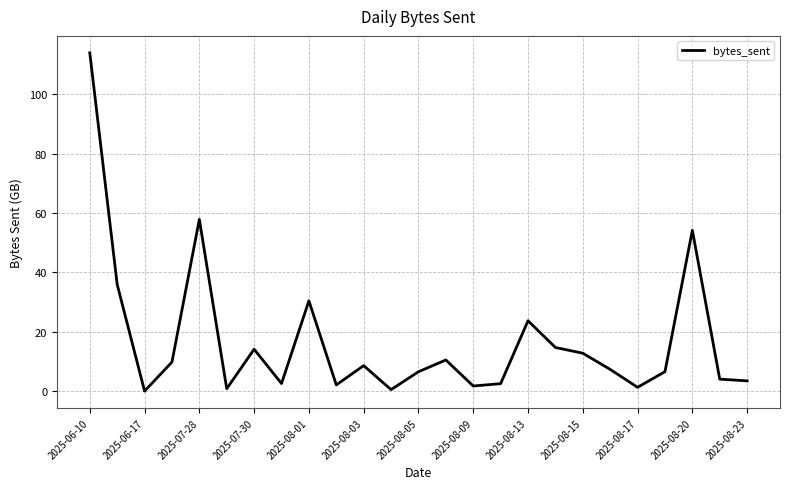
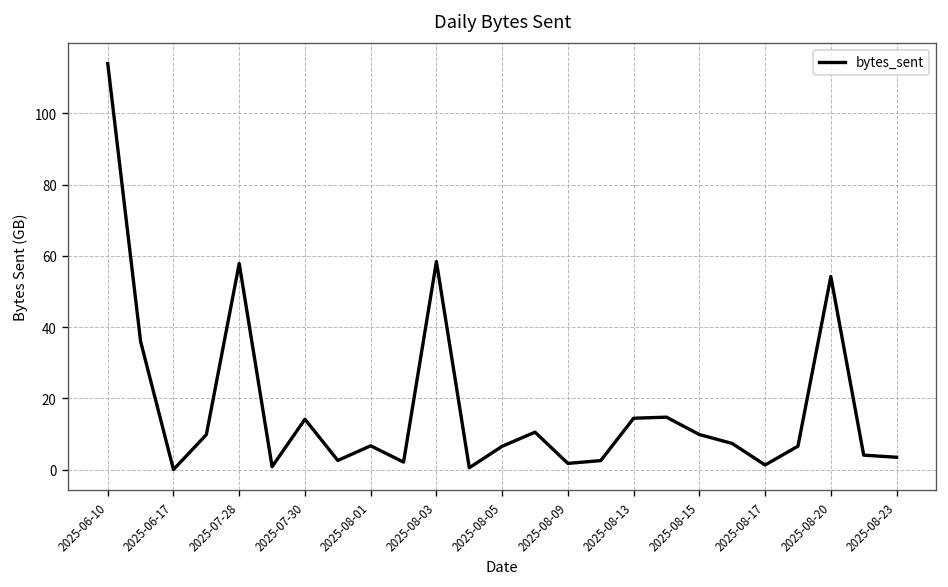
  {
    "2025-06-10": 114,
    "2025-06-17": 0,
    "2025-07-28": 58,
    "2025-07-30": 14,
-   "2025-08-01": 30,
-   "2025-08-03": 9,
+   "2025-08-01": 7,
+   "2025-08-03": 58,
    "2025-08-05": 7,
    "2025-08-09": 2,
-   "2025-08-13": 24,
-   "2025-08-15": 13,
+   "2025-08-13": 14,
+   "2025-08-15": 10,
    "2025-08-17": 1,
    "2025-08-20": 54,
    "2025-08-23": 3
  }
